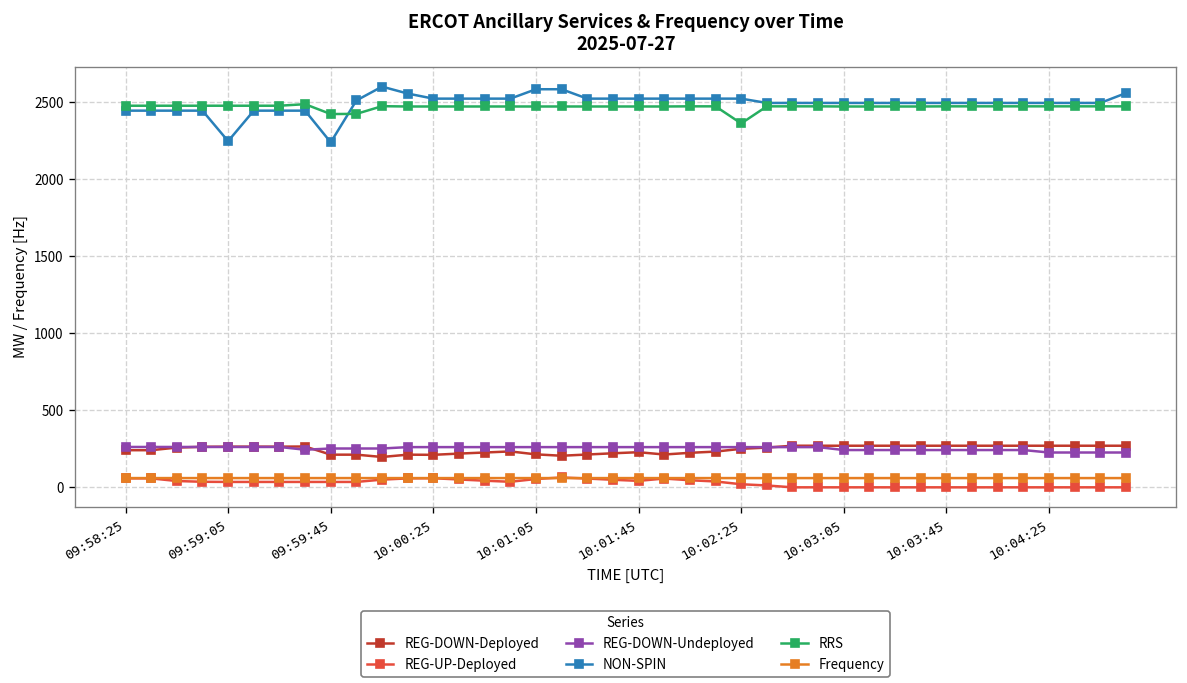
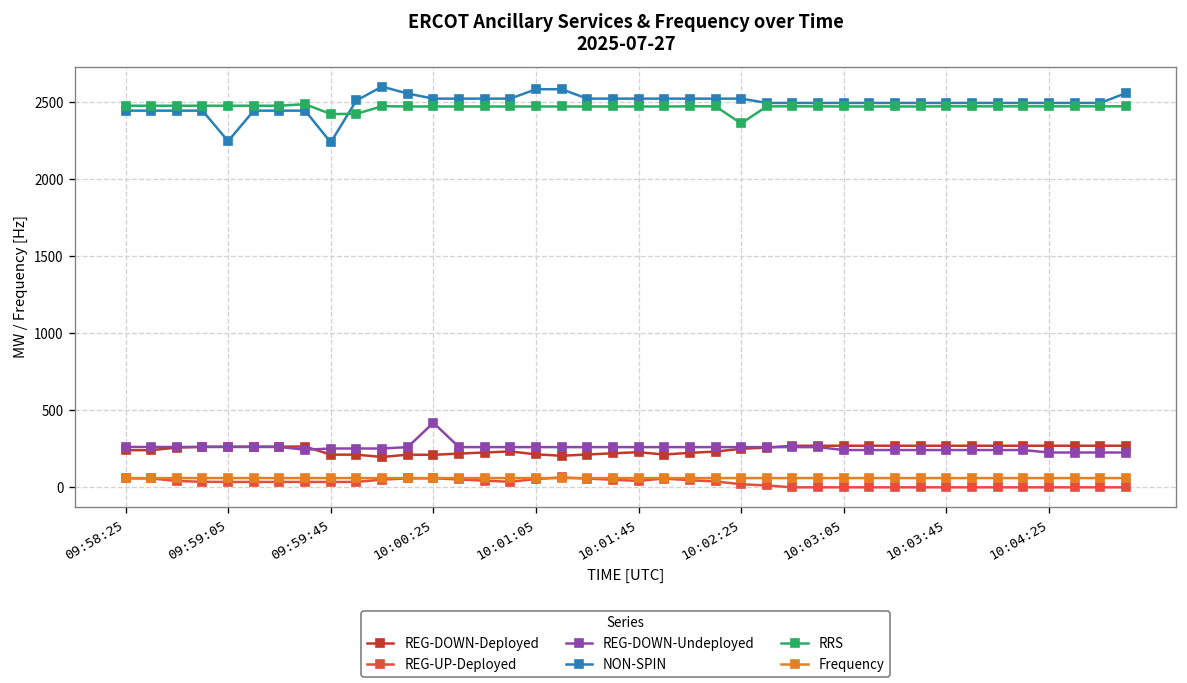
  {
    "REG-DOWN-Undeployed": {
      "09:58:25": 260,
      "09:59:45": 250,
-     "10:00:25": 260,
+     "10:00:25": 420,
      "10:01:05": 260,
      "10:01:45": 260,
      "10:03:05": 240,
      "10:03:45": 240,
      "10:04:25": 230
    },
    "NON-SPIN": {
      "09:58:25": 2450,
      "09:59:05": 2250,
      "09:59:45": 2240,
      "10:00:25": 2520,
      "10:01:05": 2580,
      "10:01:45": 2520,
      "10:02:25": 2520,
      "10:03:05": 2500,
      "10:03:45": 2500,
      "10:04:25": 2500
    },
    "RRS": {
      "09:58:25": 2480,
      "09:59:05": 2480,
      "09:59:45": 2420,
      "10:00:25": 2470,
      "10:01:05": 2470,
      "10:01:45": 2470,
      "10:02:25": 2360,
      "10:03:05": 2470,
      "10:03:45": 2470,
      "10:04:25": 2470
    }
  }
